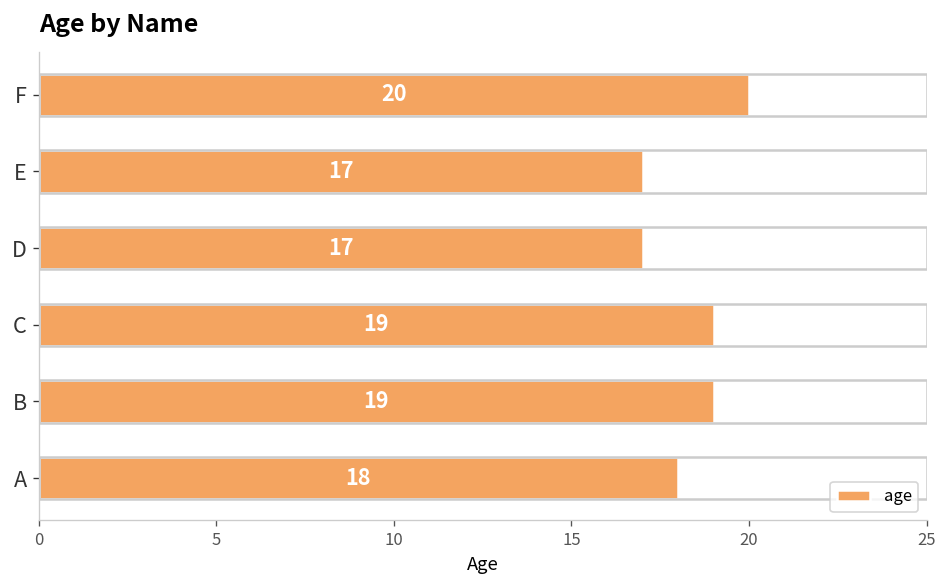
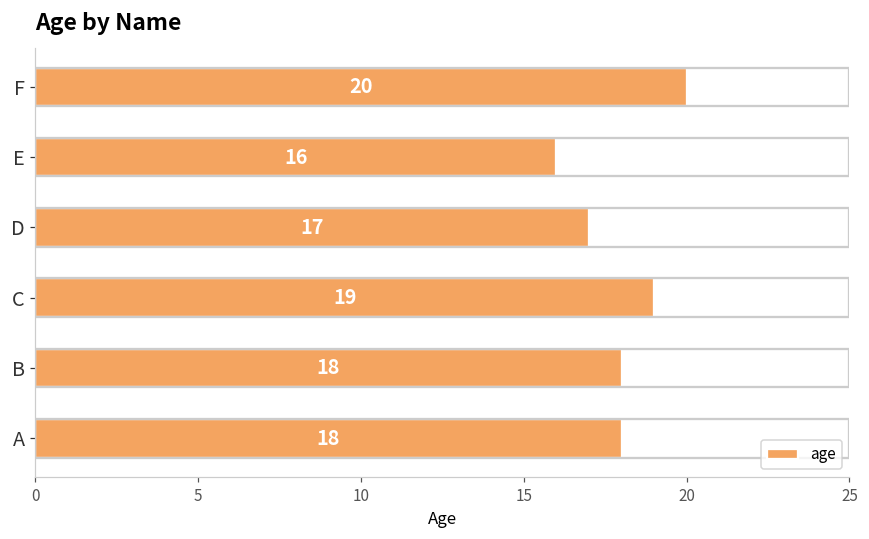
  {
    "F": 20,
-   "E": 17,
+   "E": 16,
    "D": 17,
    "C": 19,
-   "B": 19,
+   "B": 18,
    "A": 18
  }
